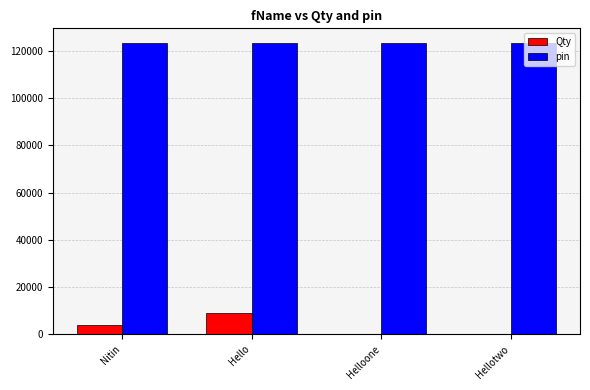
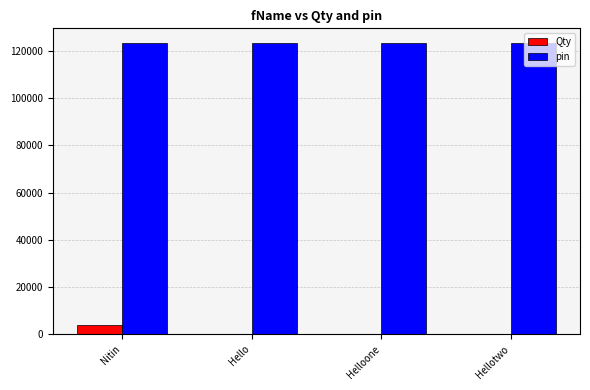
  {
    "Qty": {
      "Nitin": 4000,
-     "Hello": 9000
+     "Hello": 0
    },
    "pin": {
      "Nitin": 123000,
      "Hello": 123000,
      "Helloone": 123000
    }
  }
